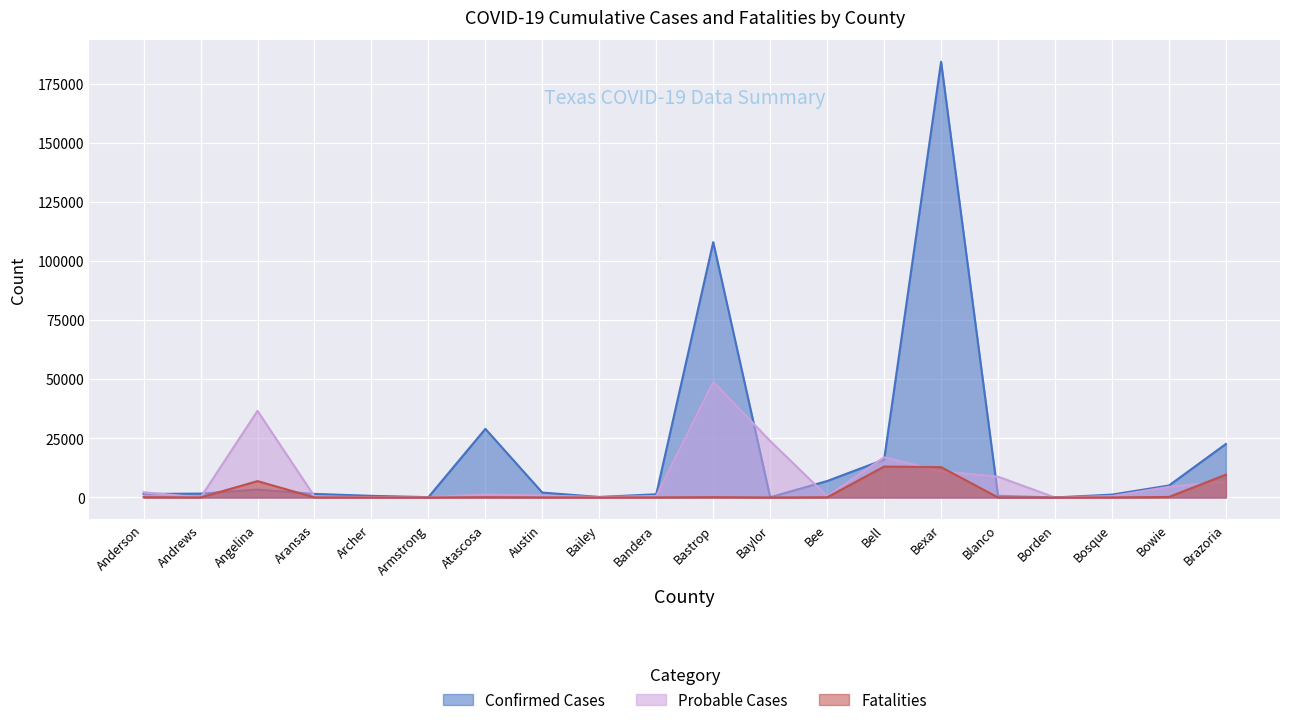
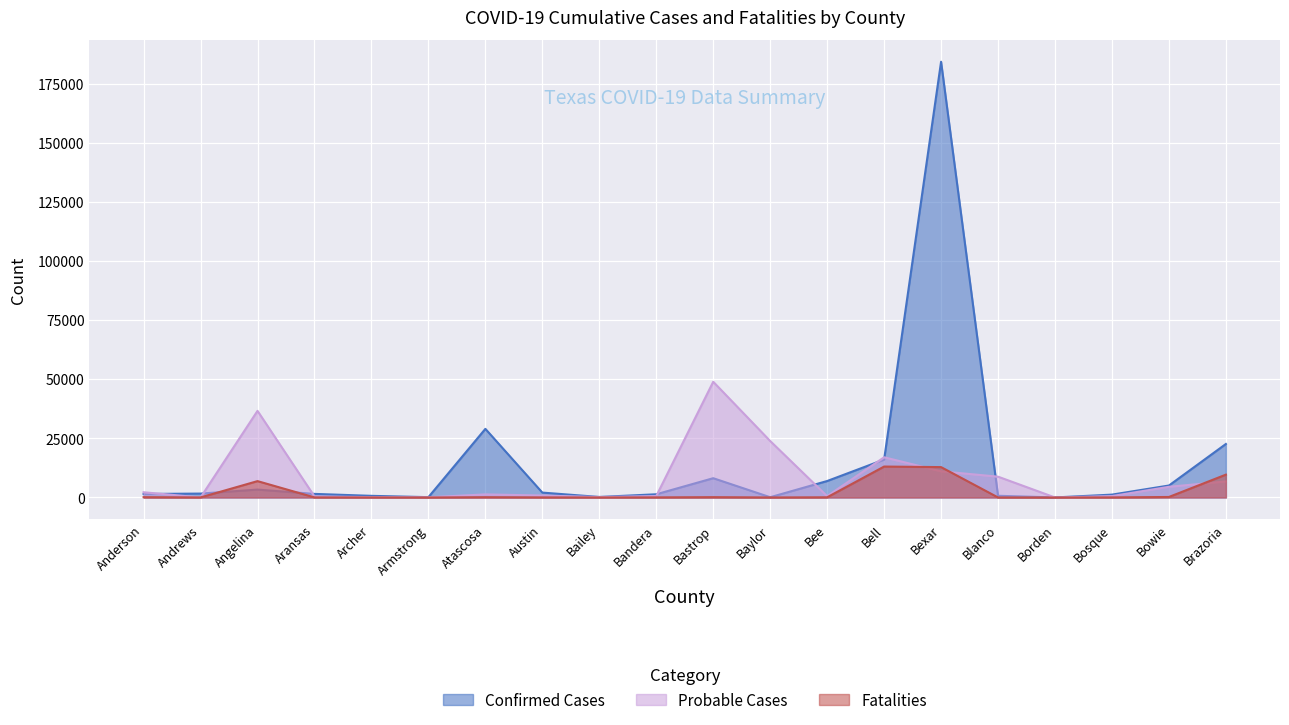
  {
    "Confirmed Cases": {
      "Andrews": 2000,
      "Angelina": 3000,
      "Atascosa": 29000,
      "Austin": 2000,
-     "Bastrop": 108000,
+     "Bastrop": 8000,
      "Bee": 7000,
      "Bexar": 184000,
      "Brazoria": 23000
    },
    "Probable Cases": {
      "Angelina": 37000,
      "Atascosa": 1000,
      "Bastrop": 49000,
      "Baylor": 24000,
      "Bexar": 11000,
      "Blanco": 9000,
      "Brazoria": 7000
    },
    "Fatalities": {
      "Anderson": 0,
      "Angelina": 7000,
      "Atascosa": 0,
      "Bastrop": 0,
      "Bell": 13000,
      "Bexar": 13000,
      "Bowie": 0,
      "Brazoria": 10000
    }
  }
